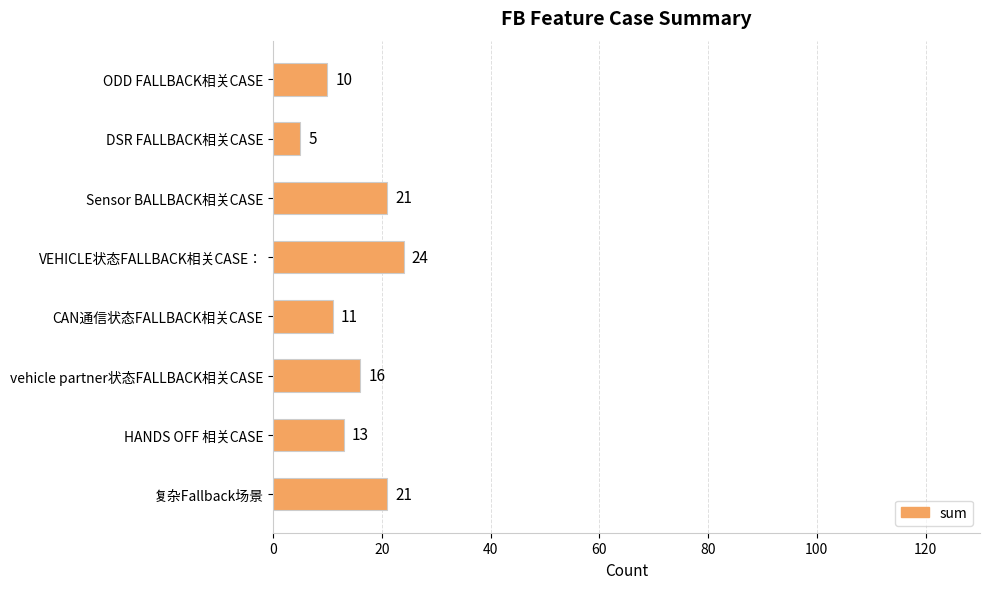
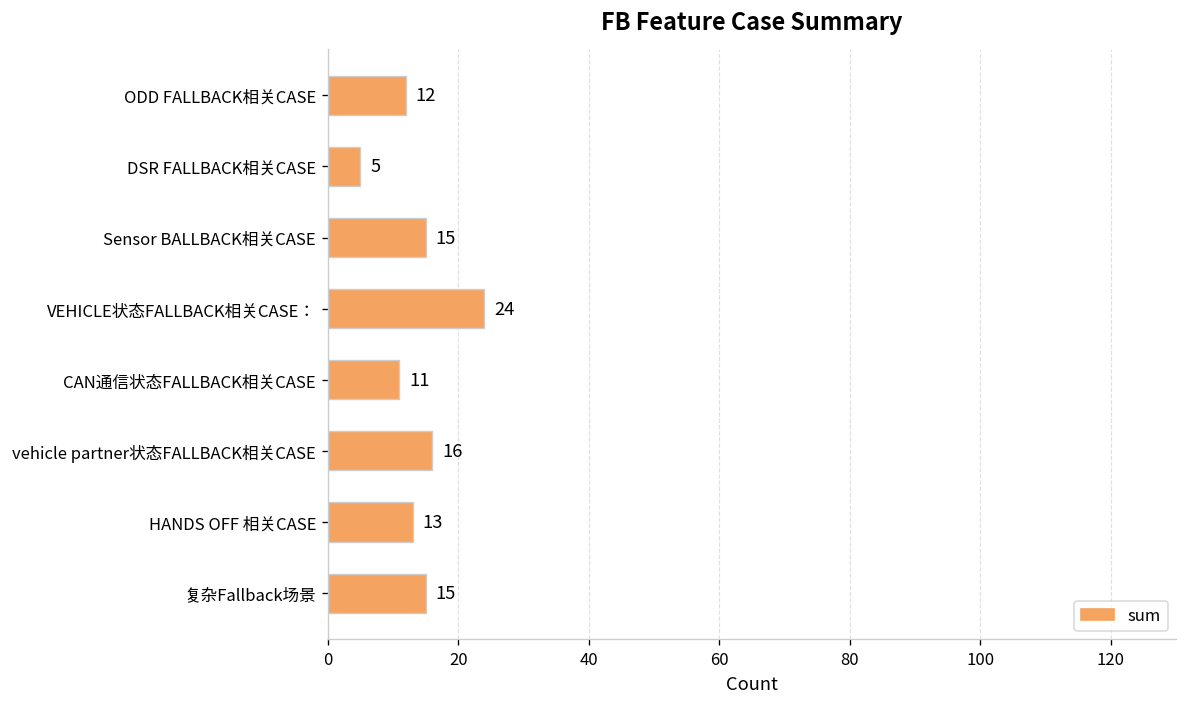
  {
-   "ODD FALLBACK相关CASE": 10,
+   "ODD FALLBACK相关CASE": 12,
    "DSR FALLBACK相关CASE": 5,
-   "Sensor BALLBACK相关CASE": 21,
+   "Sensor BALLBACK相关CASE": 15,
    "VEHICLE状态FALLBACK相关CASE：": 24,
    "CAN通信状态FALLBACK相关CASE": 11,
    "vehicle partner状态FALLBACK相关CASE": 16,
    "HANDS OFF 相关CASE": 13,
-   "复杂Fallback场景": 21
+   "复杂Fallback场景": 15
  }
